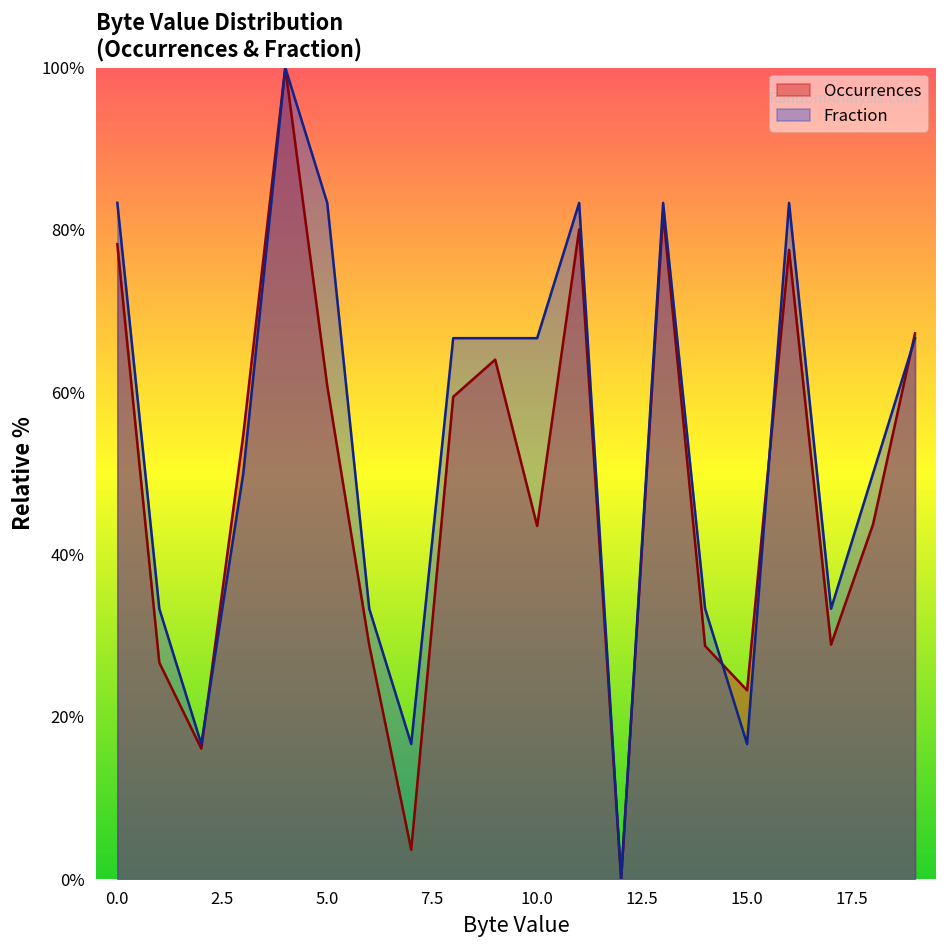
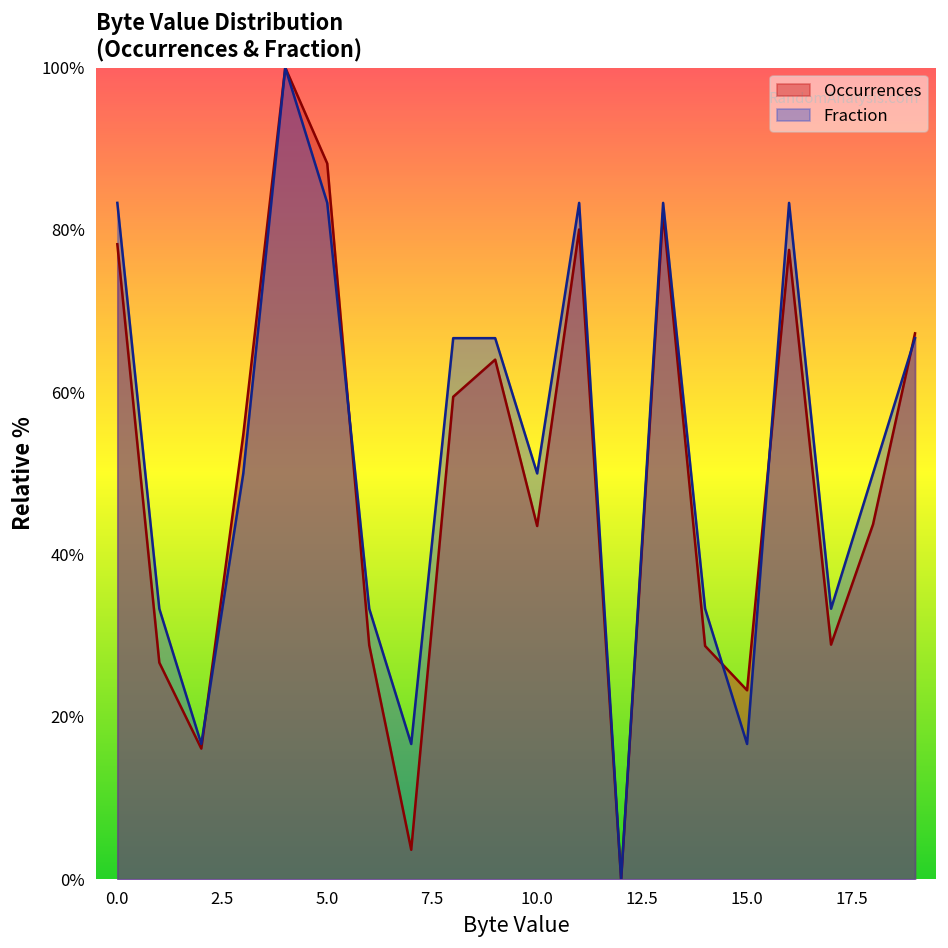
  {
    "Occurrences": {
      "0.0": "78%",
-     "5.0": "61%",
+     "5.0": "88%",
      "10.0": "44%",
      "15.0": "23%"
    },
    "Fraction": {
      "0.0": "83%",
      "5.0": "83%",
-     "10.0": "67%",
+     "10.0": "50%",
      "15.0": "17%"
    }
  }
